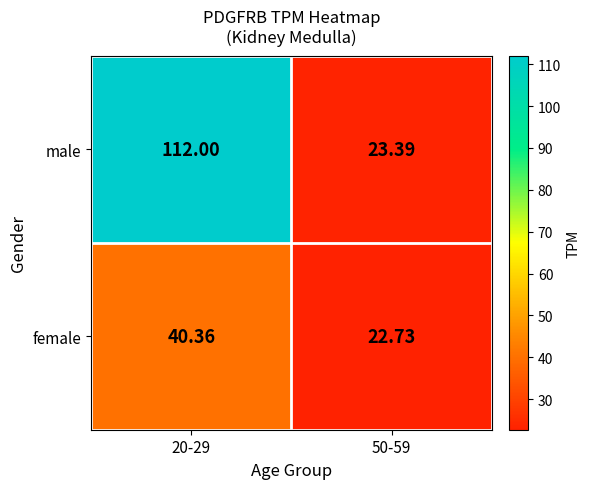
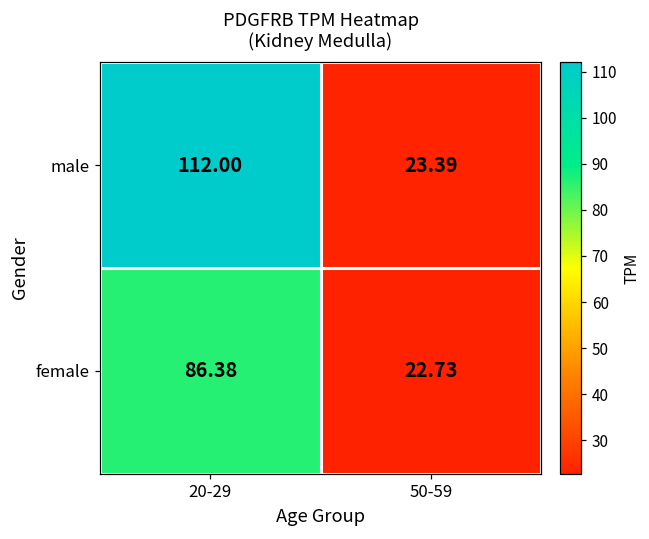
  {
    "male": {
      "20-29": 112.00,
      "50-59": 23.39
    },
    "female": {
-     "20-29": 40.36,
+     "20-29": 86.38,
      "50-59": 22.73
    }
  }
